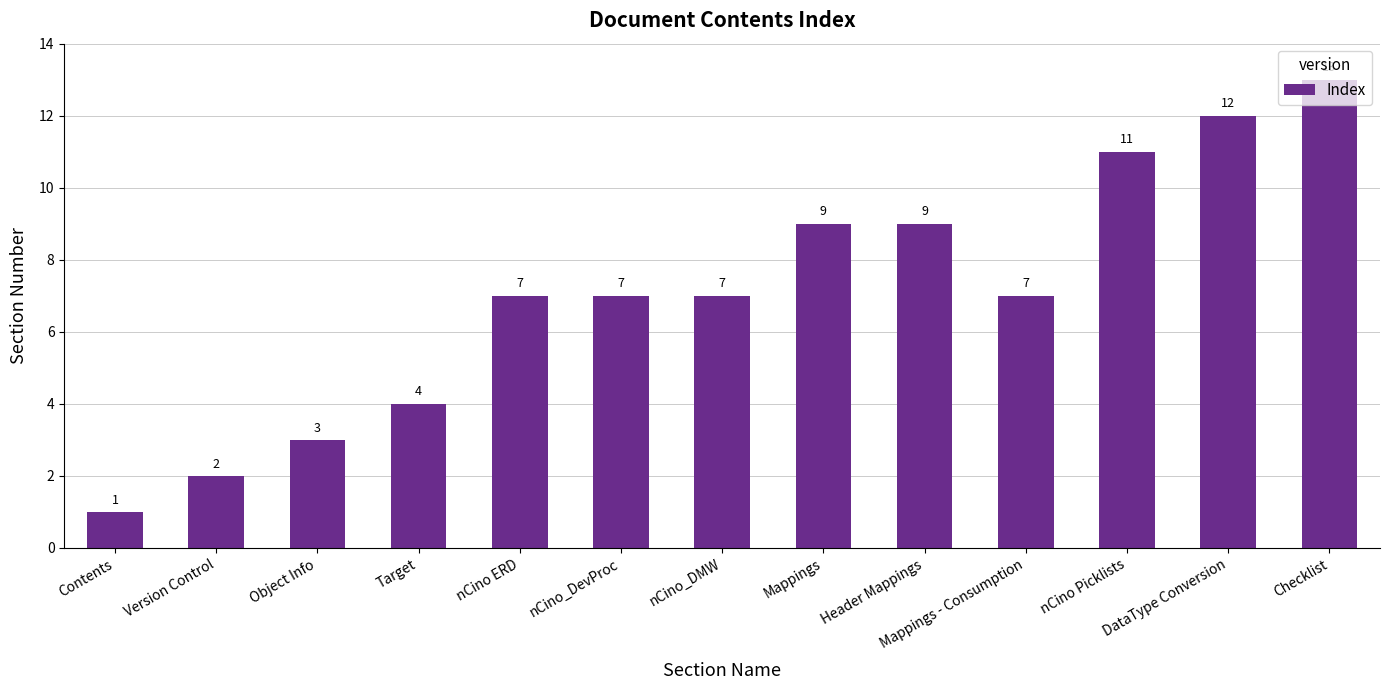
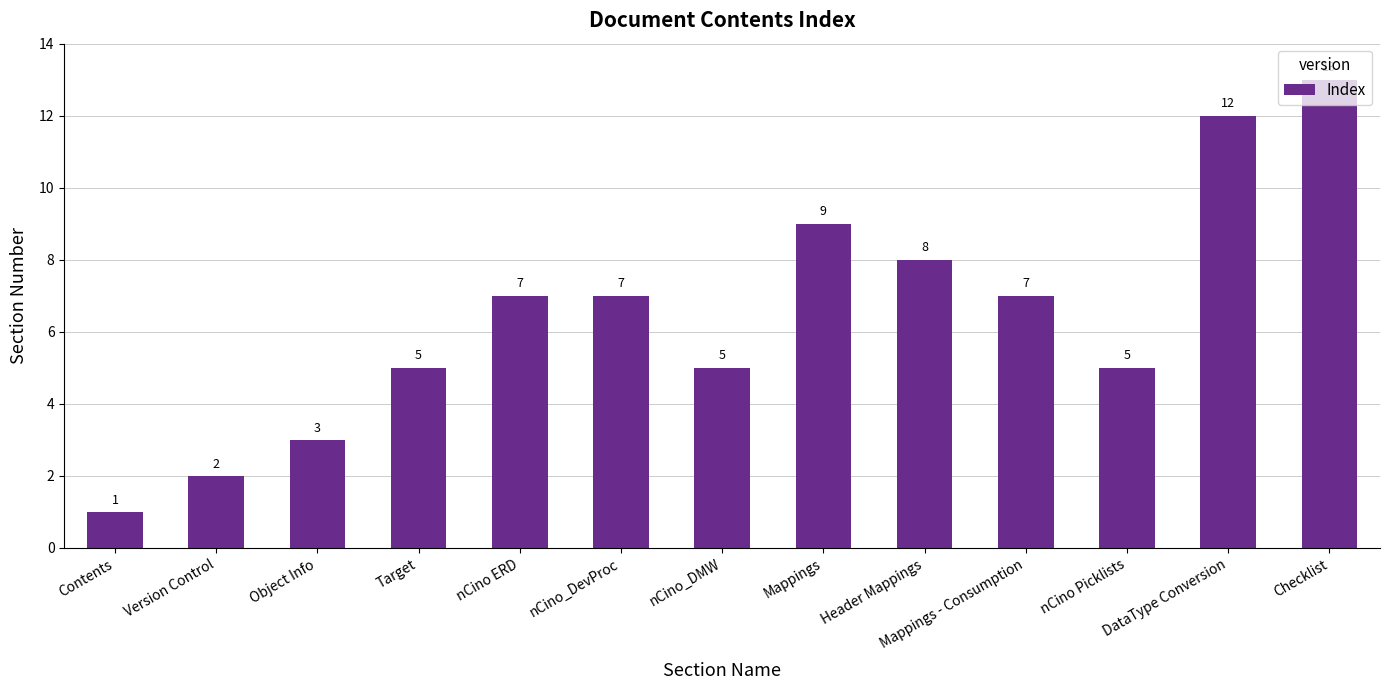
  {
    "Contents": 1,
    "Version Control": 2,
    "Object Info": 3,
-   "Target": 4,
+   "Target": 5,
    "nCino ERD": 7,
    "nCino_DevProc": 7,
-   "nCino_DMW": 7,
+   "nCino_DMW": 5,
    "Mappings": 9,
-   "Header Mappings": 9,
+   "Header Mappings": 8,
    "Mappings - Consumption": 7,
-   "nCino Picklists": 11,
+   "nCino Picklists": 5,
    "DataType Conversion": 12
  }
